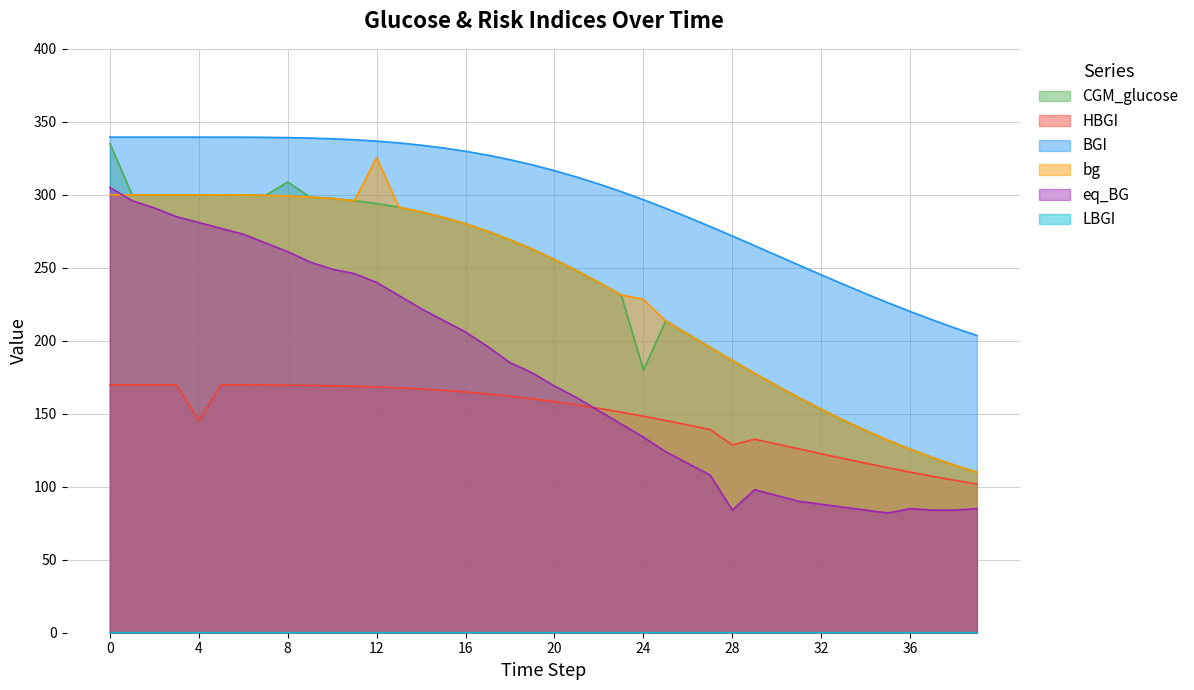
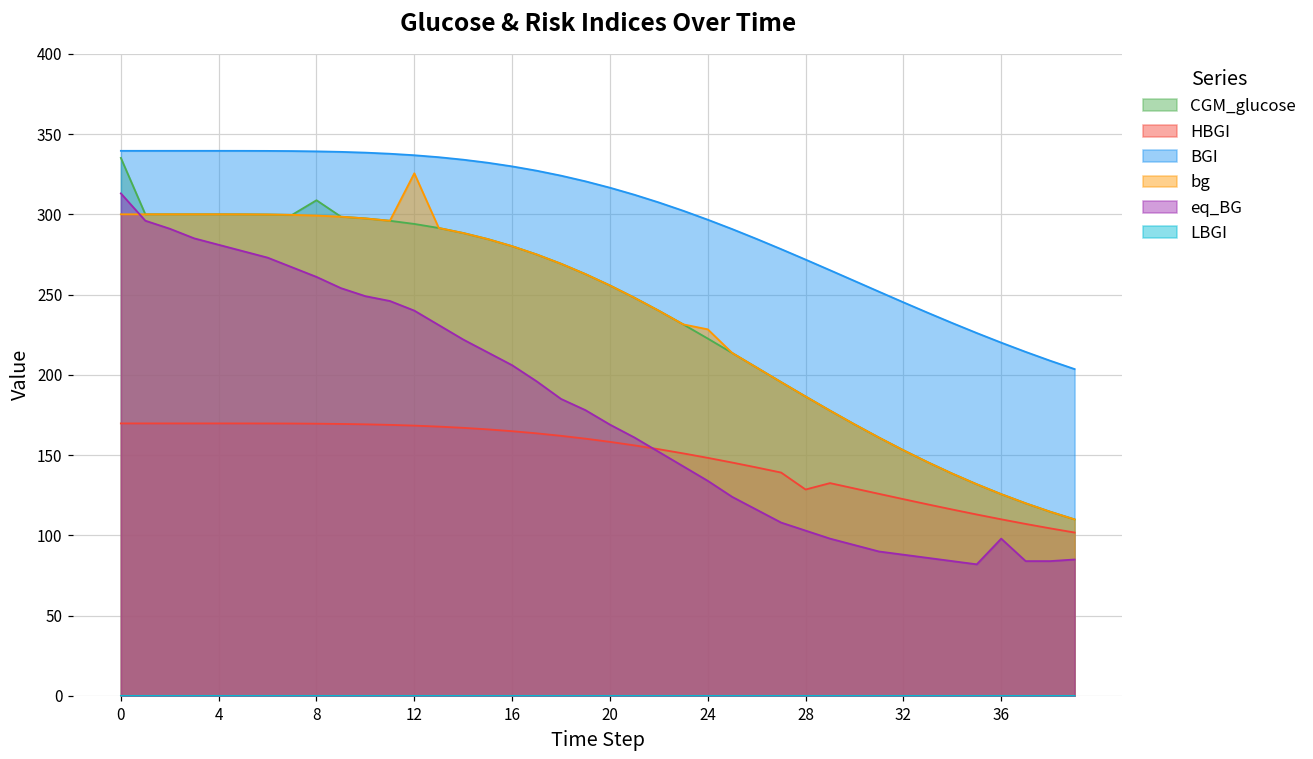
  {
    "CGM_glucose": {
      "0": 335,
      "8": 309,
      "12": 294,
-     "24": 180
+     "24": 223
    },
    "HBGI": {
      "0": 170,
-     "4": 145,
+     "4": 170,
      "8": 170,
      "12": 168,
      "16": 165,
      "20": 158,
      "24": 148,
      "28": 129,
      "32": 123,
      "36": 110
    },
    "bg": {
      "0": 300,
      "8": 299,
      "12": 326,
      "24": 228
    },
    "eq_BG": {
-     "0": 305,
+     "0": 313,
      "4": 281,
      "8": 261,
      "12": 240,
      "16": 206,
      "20": 169,
      "24": 134,
-     "28": 84,
+     "28": 103,
      "32": 88,
-     "36": 85
+     "36": 98
    }
  }
